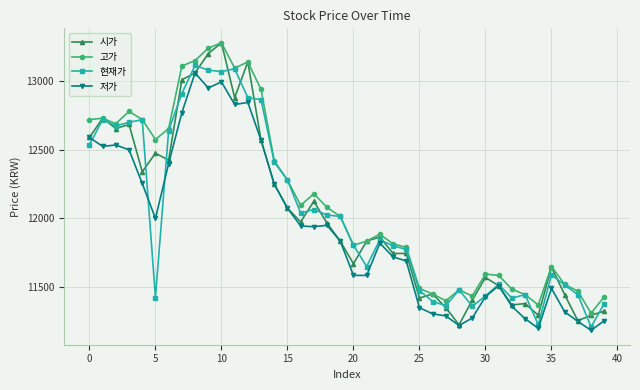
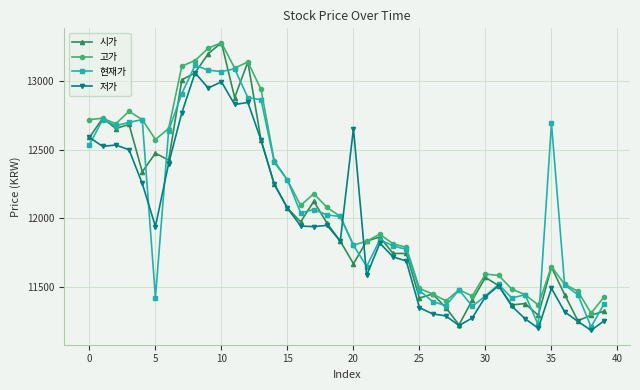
  {
    "현재가": {
      "0": 12540,
      "5": 11420,
      "10": 13070,
-     "35": 11590
+     "35": 12690
    },
    "저가": {
-     "5": 12000,
+     "5": 11940,
      "10": 13000,
-     "20": 11590,
+     "20": 12660,
      "25": 11350,
      "35": 11490
    }
  }
